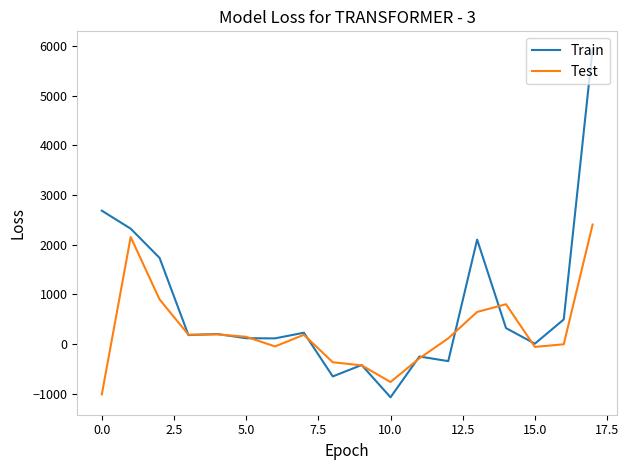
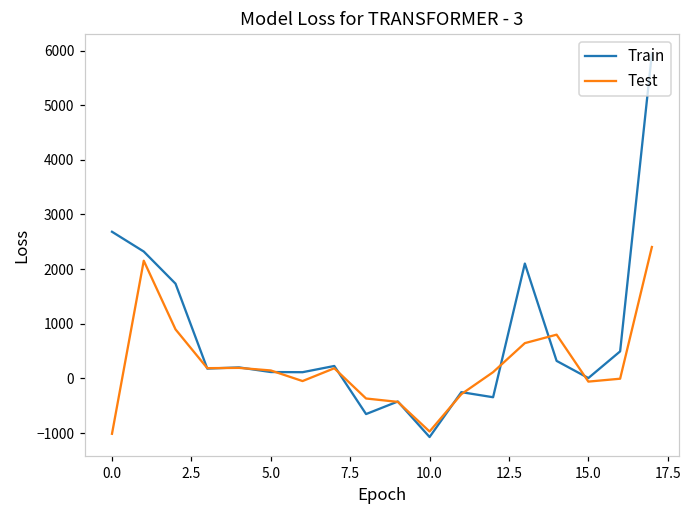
  {
    "Train": {
      "0.0": 2700,
      "10.0": -1100,
      "15.0": 0
    },
    "Test": {
      "0.0": -1000,
-     "10.0": -800,
+     "10.0": -1000,
      "15.0": -100
    }
  }
